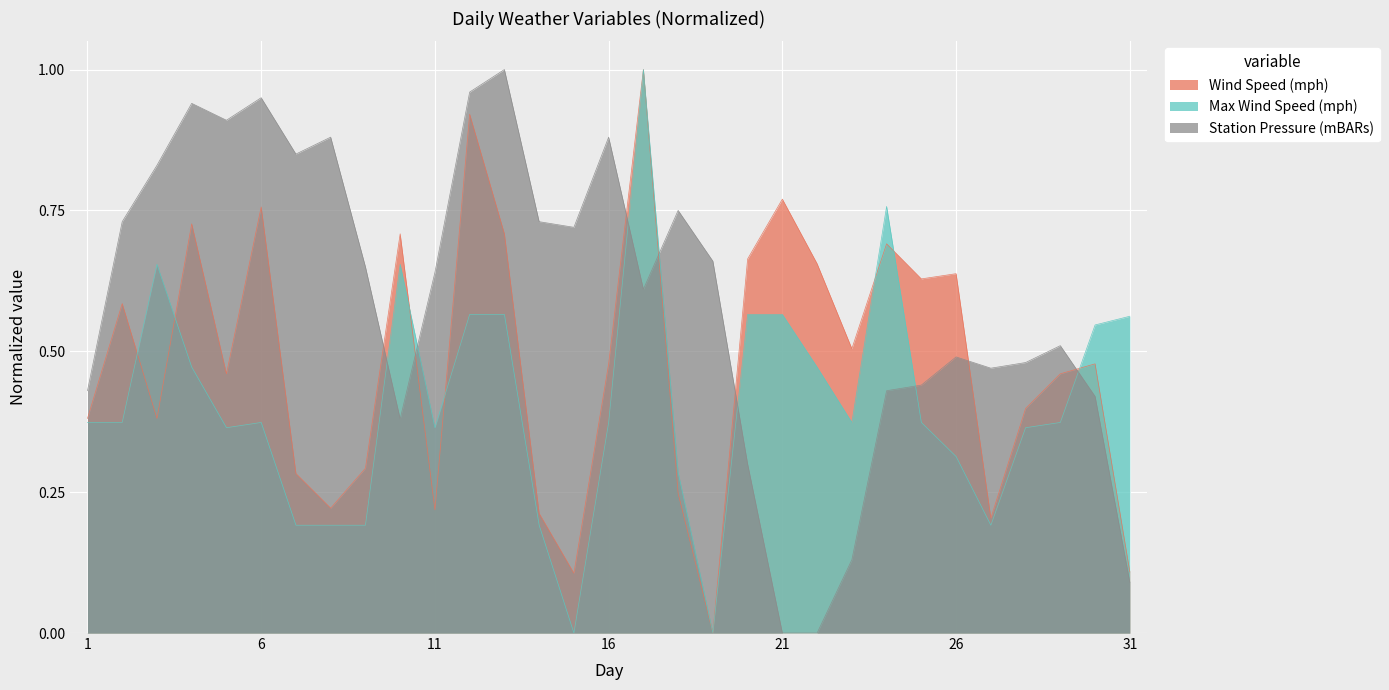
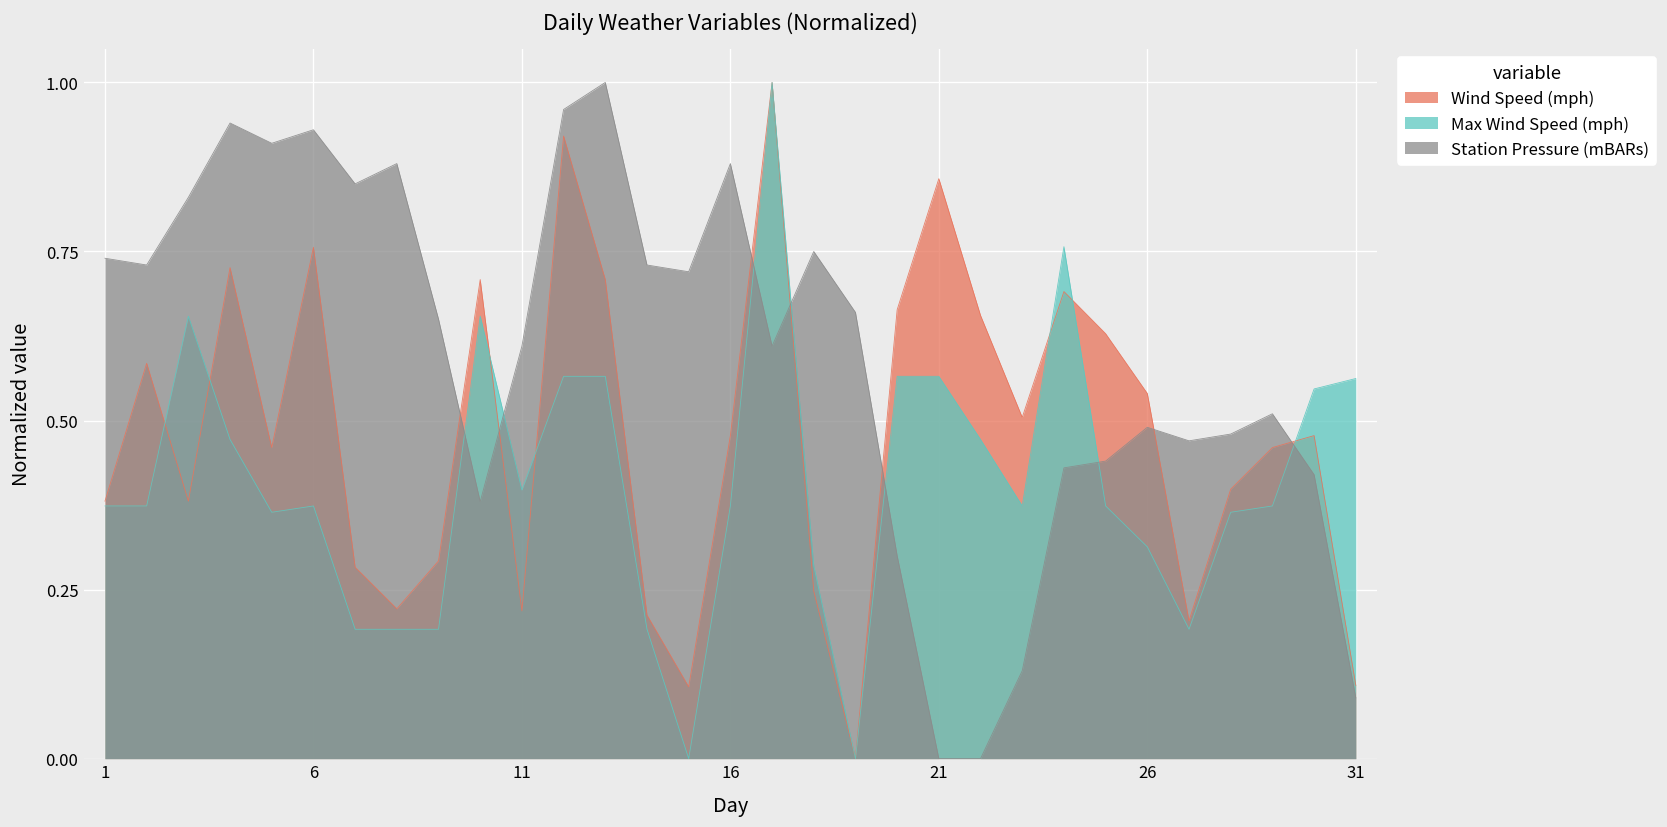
  {
    "Wind Speed (mph)": {
      "1": 0.38,
      "6": 0.76,
      "11": 0.22,
      "16": 0.48,
-     "21": 0.77,
-     "26": 0.64,
+     "21": 0.86,
+     "26": 0.54,
      "31": 0.11
    },
    "Max Wind Speed (mph)": {
      "1": 0.37,
      "6": 0.37,
-     "11": 0.36,
+     "11": 0.40,
      "16": 0.37,
      "21": 0.57,
      "26": 0.31,
      "31": 0.56
    },
    "Station Pressure (mBARs)": {
-     "1": 0.43,
-     "6": 0.95,
-     "11": 0.64,
+     "1": 0.74,
+     "6": 0.93,
+     "11": 0.61,
      "16": 0.88,
      "21": 0.00,
      "26": 0.49,
      "31": 0.09
    }
  }
